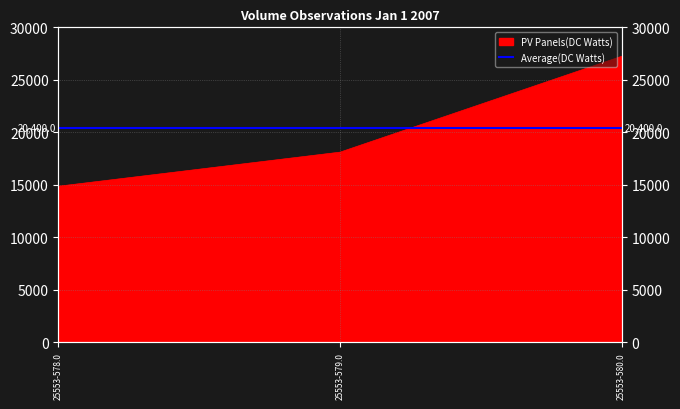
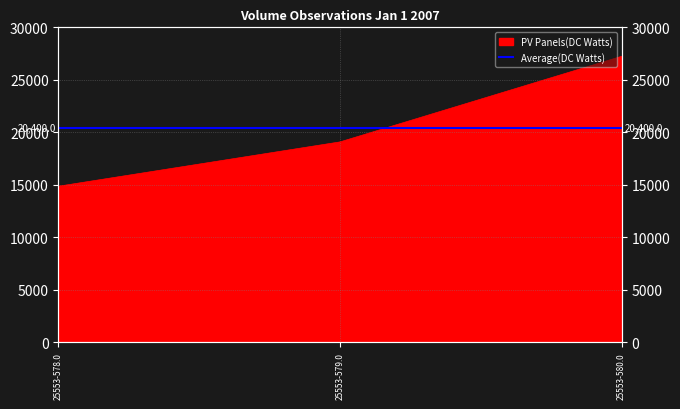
  {
    "25553-578.0": 14900,
-   "25553-579.0": 18100,
+   "25553-579.0": 19100,
    "25553-580.0": 27200
  }
